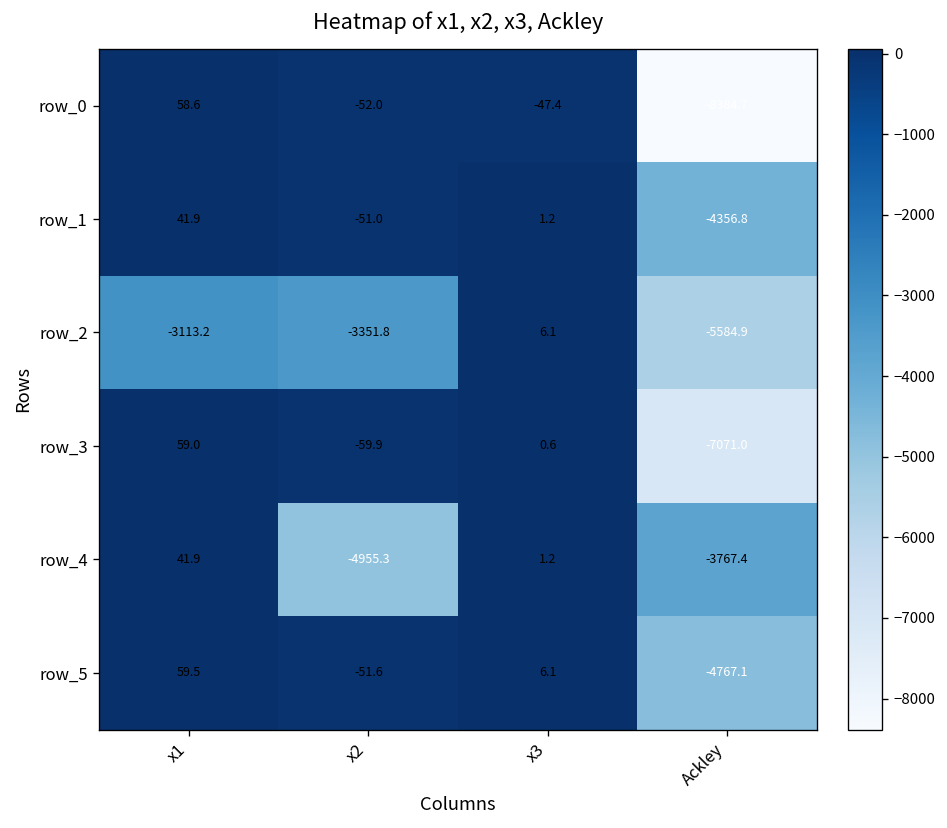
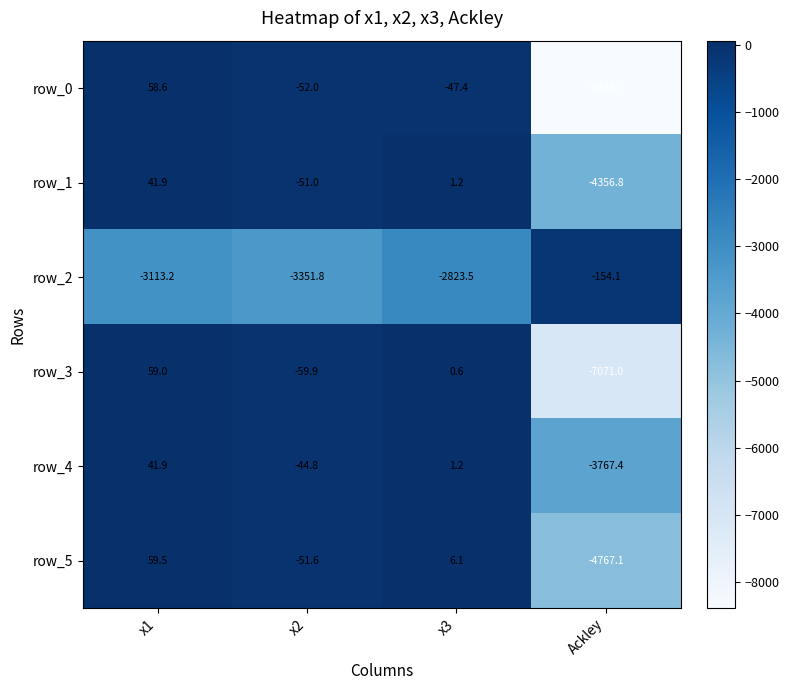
  {
    "row_0": {
      "x1": 58.6,
      "x2": -52.0,
      "x3": -47.4
    },
    "row_1": {
      "x1": 41.9,
      "x2": -51.0,
      "x3": 1.2,
      "Ackley": -4356.8
    },
    "row_2": {
      "x1": -3113.2,
      "x2": -3351.8,
-     "x3": 6.1,
-     "Ackley": -5584.9
+     "x3": -2823.5,
+     "Ackley": -154.1
    },
    "row_3": {
      "x1": 59.0,
      "x2": -59.9,
      "x3": 0.6
    },
    "row_4": {
      "x1": 41.9,
-     "x2": -4955.3,
+     "x2": -44.8,
      "x3": 1.2,
      "Ackley": -3767.4
    },
    "row_5": {
      "x1": 59.5,
      "x2": -51.6,
      "x3": 6.1,
      "Ackley": -4767.1
    }
  }
